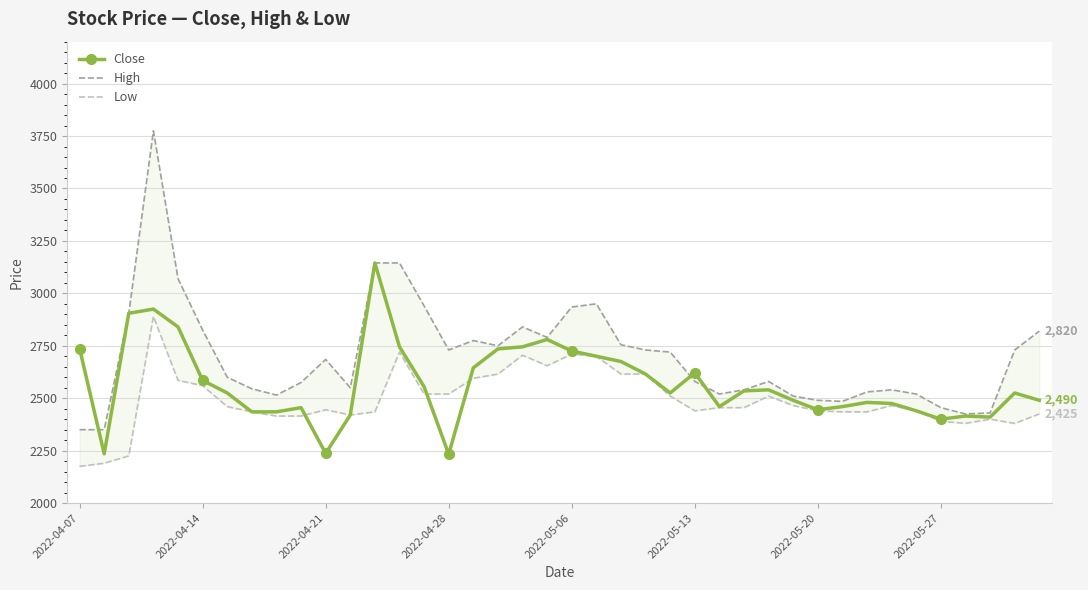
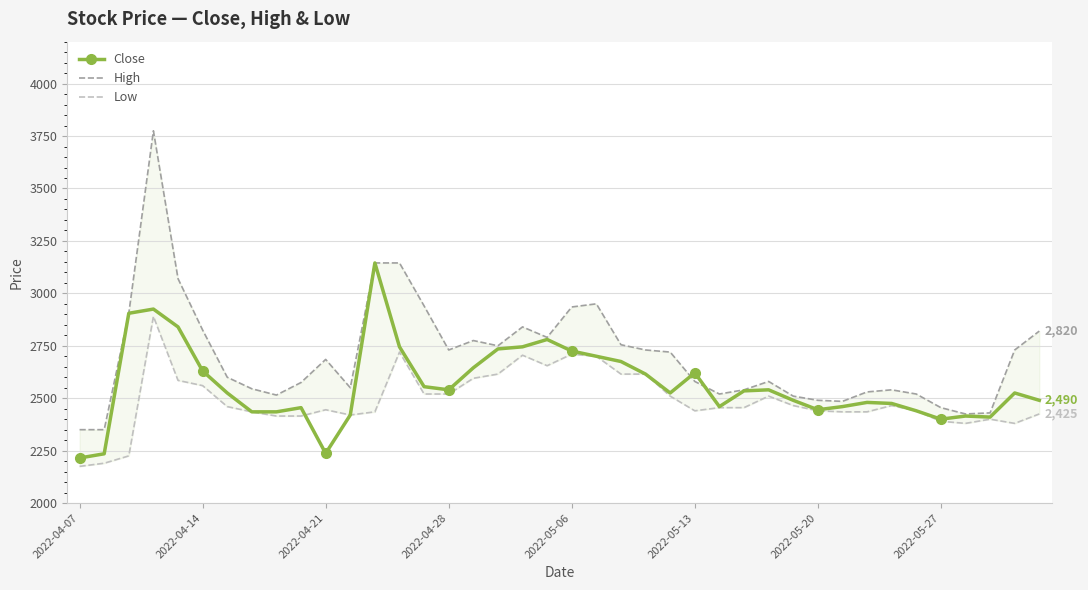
  {
    "Close": {
-     "2022-04-07": 2740,
-     "2022-04-14": 2590,
+     "2022-04-07": 2220,
+     "2022-04-14": 2630,
      "2022-04-21": 2240,
-     "2022-04-28": 2230,
+     "2022-04-28": 2540,
      "2022-05-06": 2730,
      "2022-05-13": 2620
    }
  }
